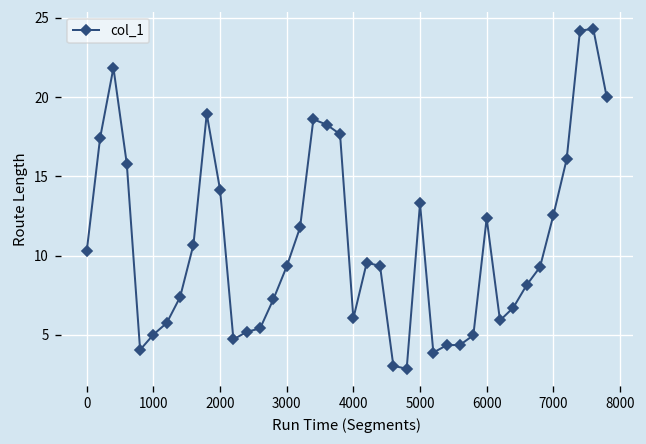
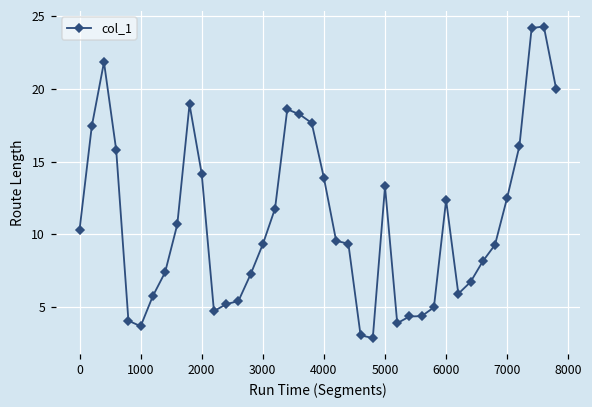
  {
    "0": 10.3,
-   "1000": 5.0,
+   "1000": 3.7,
    "2000": 14.1,
    "3000": 9.3,
-   "4000": 6.0,
+   "4000": 13.9,
    "5000": 13.3,
    "6000": 12.4,
    "7000": 12.5
  }
